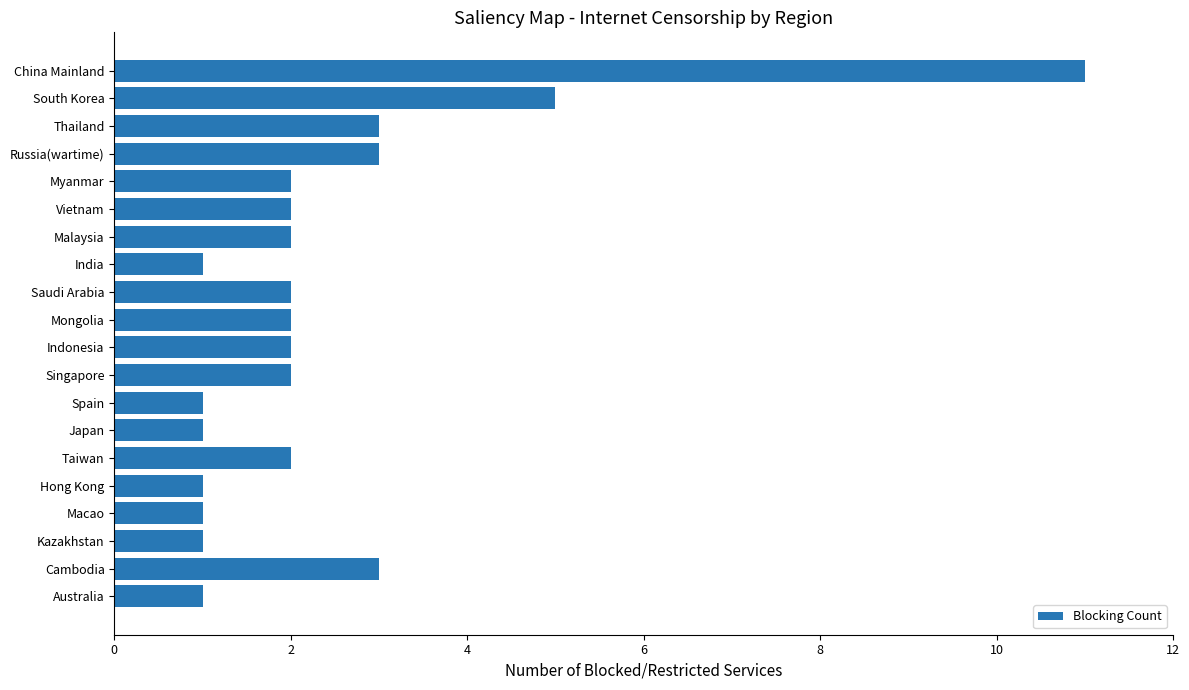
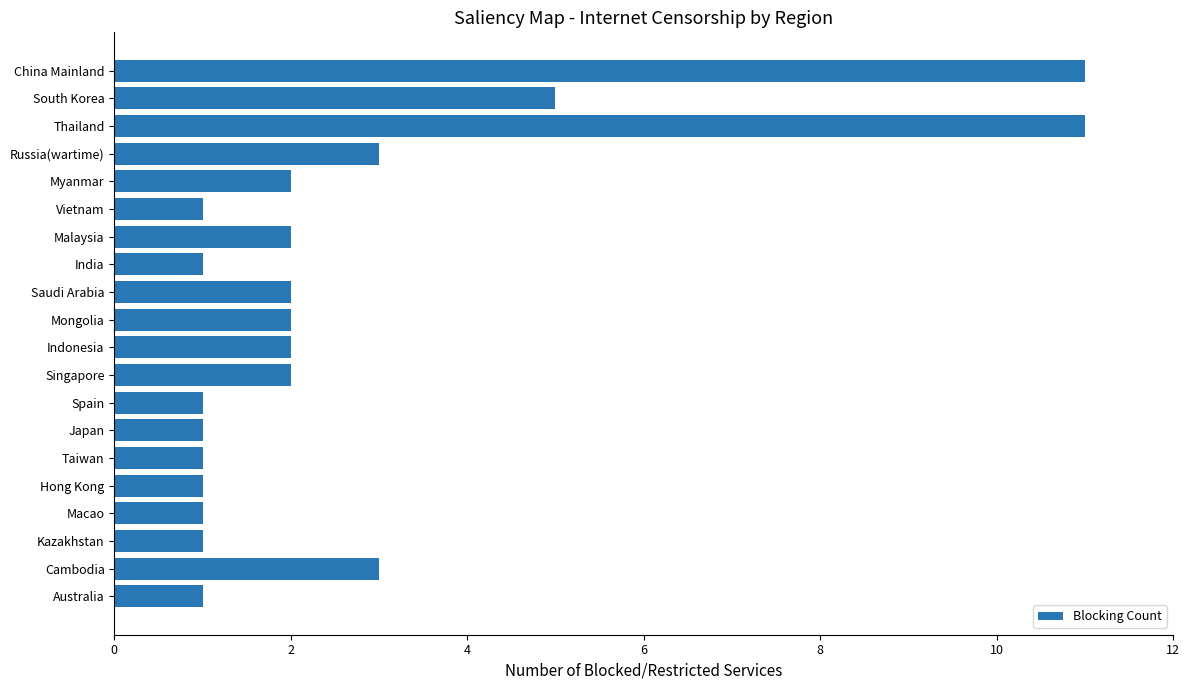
  {
    "China Mainland": 11,
    "South Korea": 5,
-   "Thailand": 3,
+   "Thailand": 11,
    "Russia(wartime)": 3,
    "Myanmar": 2,
-   "Vietnam": 2,
+   "Vietnam": 1,
    "Malaysia": 2,
    "India": 1,
    "Saudi Arabia": 2,
    "Mongolia": 2,
    "Indonesia": 2,
    "Singapore": 2,
    "Spain": 1,
    "Japan": 1,
-   "Taiwan": 2,
+   "Taiwan": 1,
    "Hong Kong": 1,
    "Macao": 1,
    "Kazakhstan": 1,
    "Cambodia": 3,
    "Australia": 1
  }
